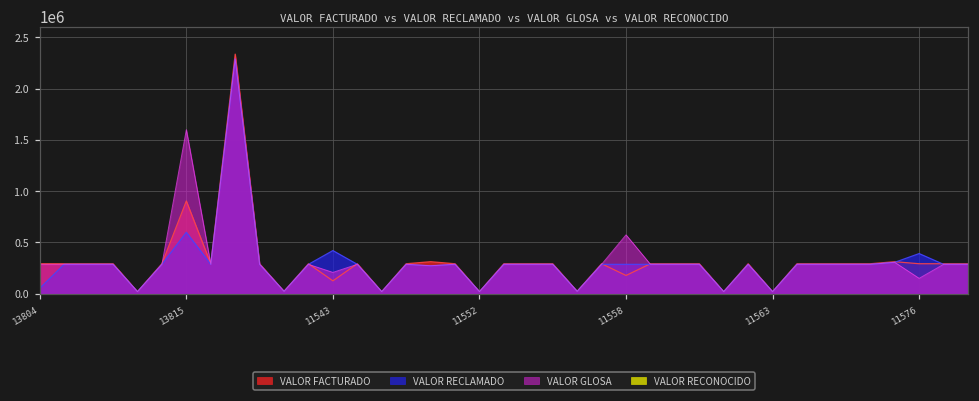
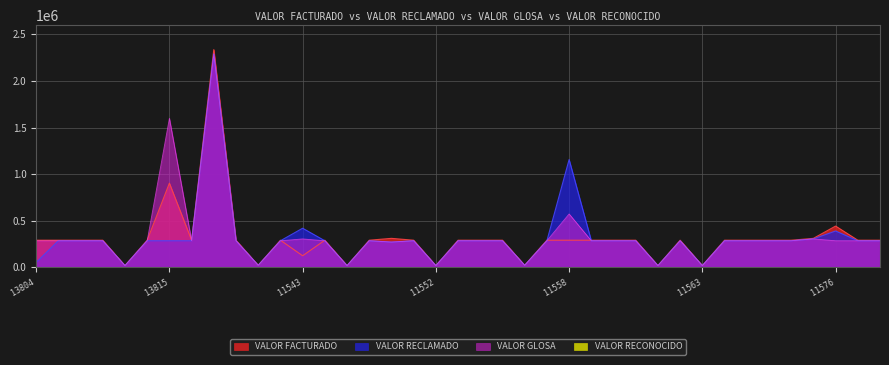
  {
    "VALOR FACTURADO": {
      "13815": 900000,
      "11543": 100000,
-     "11558": 200000,
-     "11576": 300000
+     "11558": 300000,
+     "11576": 400000
    },
    "VALOR RECLAMADO": {
      "13804": 100000,
-     "13815": 600000,
+     "13815": 300000,
      "11543": 400000,
-     "11558": 300000,
+     "11558": 1200000,
      "11576": 400000
    },
    "VALOR GLOSA": {
      "13815": 1600000,
-     "11543": 200000,
+     "11543": 300000,
      "11558": 600000,
-     "11576": 100000
+     "11576": 300000
    }
  }
